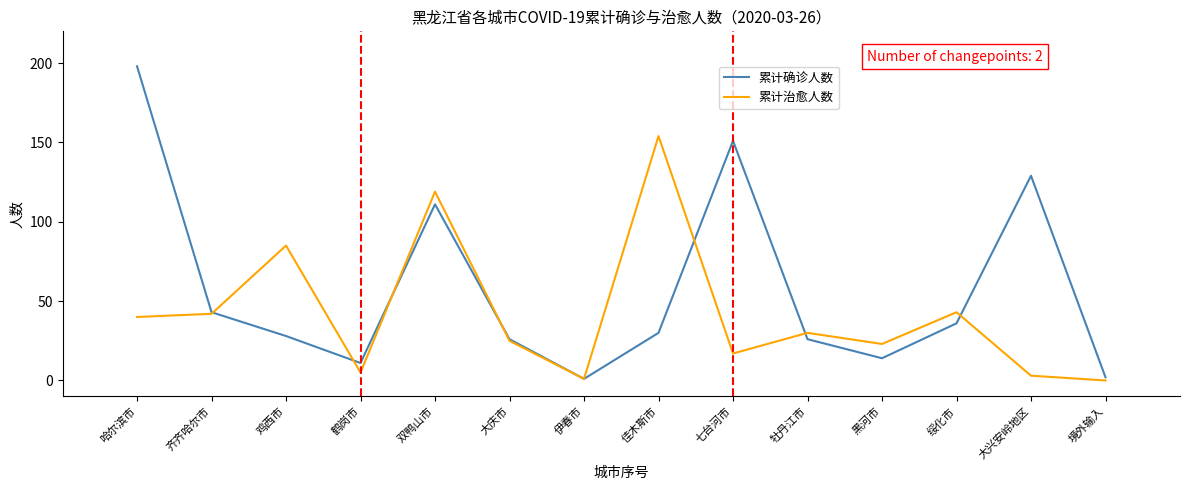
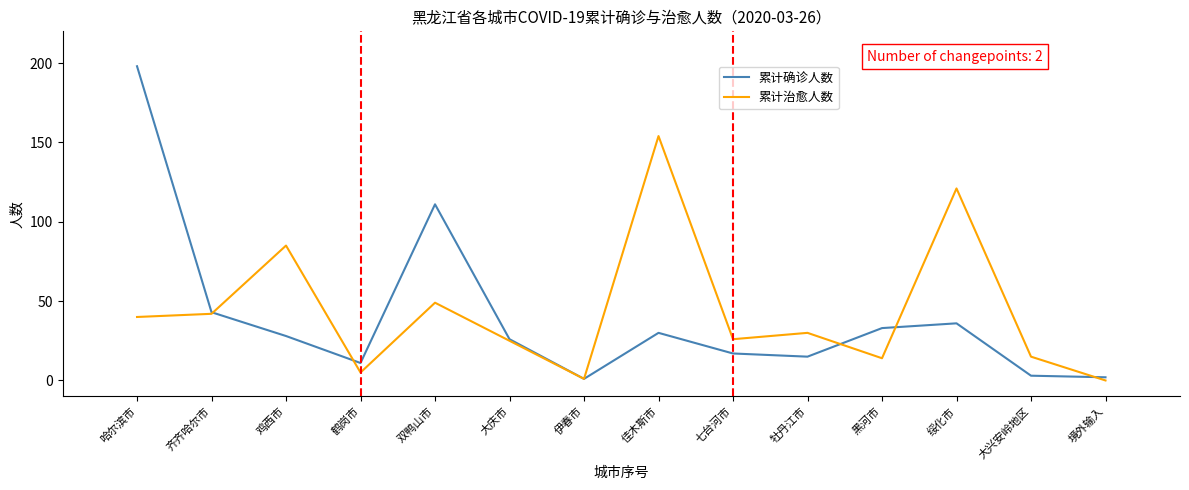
  {
    "累计确诊人数": {
      "哈尔滨市": 198,
      "鸡西市": 28,
      "鹤岗市": 11,
      "双鸭山市": 111,
      "佳木斯市": 30,
-     "七台河市": 151,
-     "牡丹江市": 26,
-     "黑河市": 14,
+     "七台河市": 17,
+     "牡丹江市": 15,
+     "黑河市": 33,
      "绥化市": 36,
-     "大兴安岭地区": 129,
+     "大兴安岭地区": 3,
      "境外输入": 2
    },
    "累计治愈人数": {
      "哈尔滨市": 40,
      "鸡西市": 85,
      "鹤岗市": 5,
-     "双鸭山市": 119,
+     "双鸭山市": 49,
      "佳木斯市": 154,
-     "七台河市": 17,
+     "七台河市": 26,
      "牡丹江市": 30,
-     "黑河市": 23,
-     "绥化市": 43,
-     "大兴安岭地区": 3,
+     "黑河市": 14,
+     "绥化市": 121,
+     "大兴安岭地区": 15,
      "境外输入": 0
    }
  }
